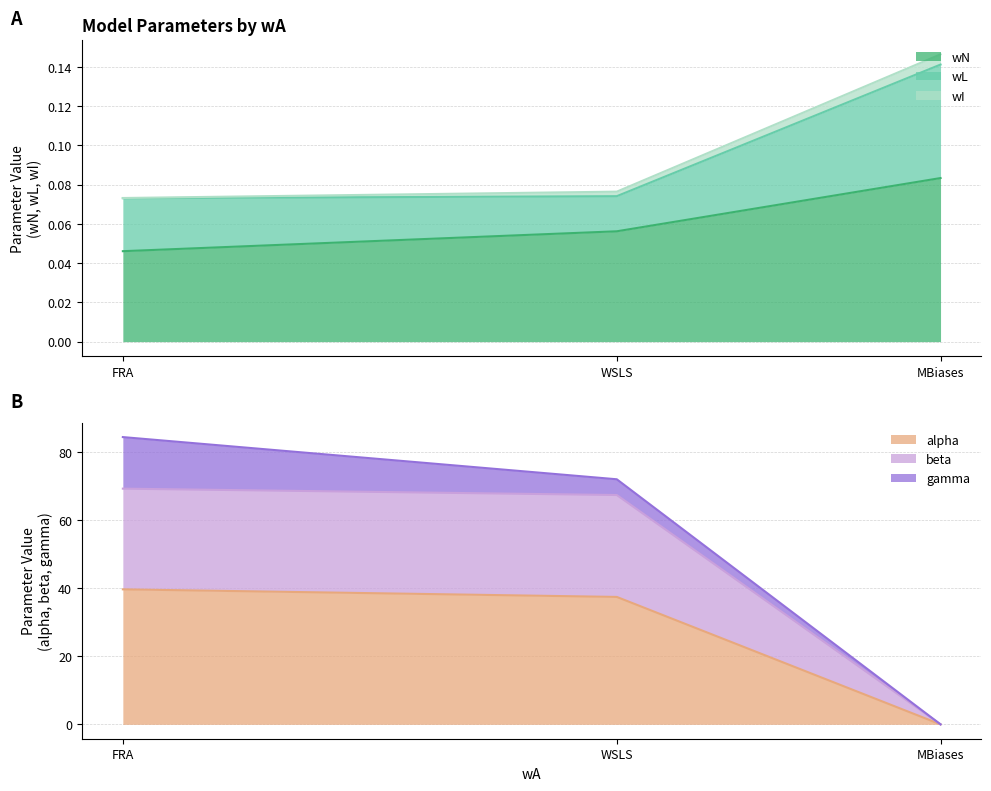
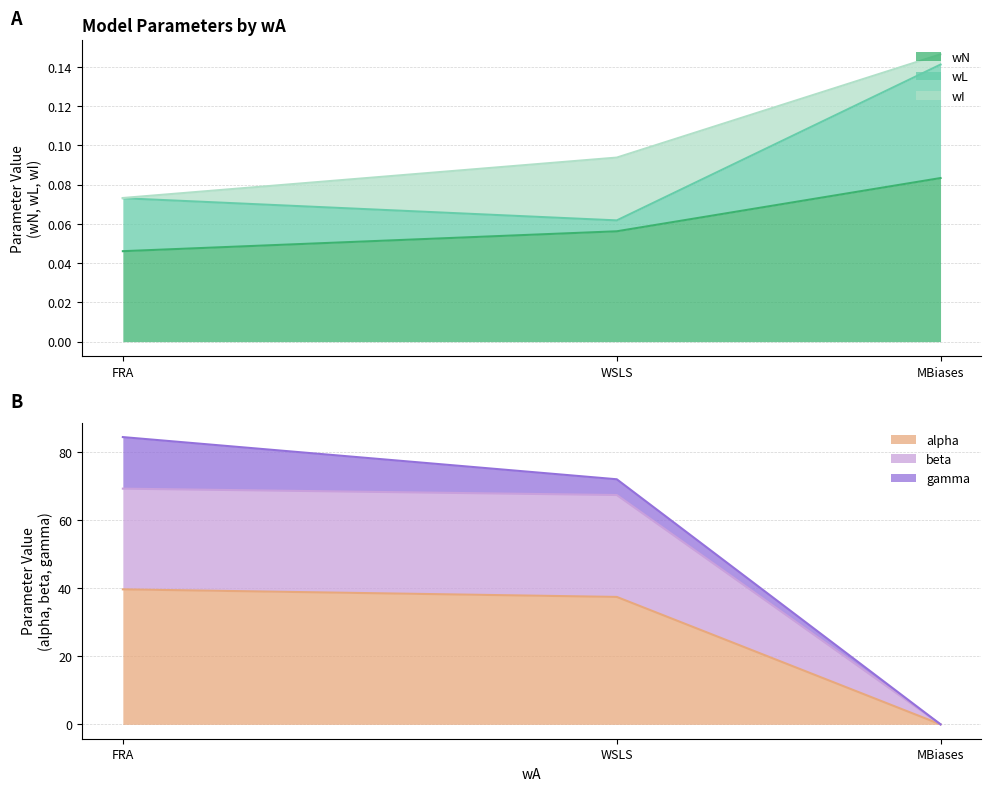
  {
    "Model Parameters by wA": {
      "wN": {
        "FRA": 0.046,
        "WSLS": 0.056,
        "MBiases": 0.083
      },
      "wL": {
-       "WSLS": 0.018,
+       "WSLS": 0.006,
        "MBiases": 0.058
      },
      "wI": {
-       "WSLS": 0.002,
+       "WSLS": 0.032,
        "MBiases": 0.005
      }
    }
  }
